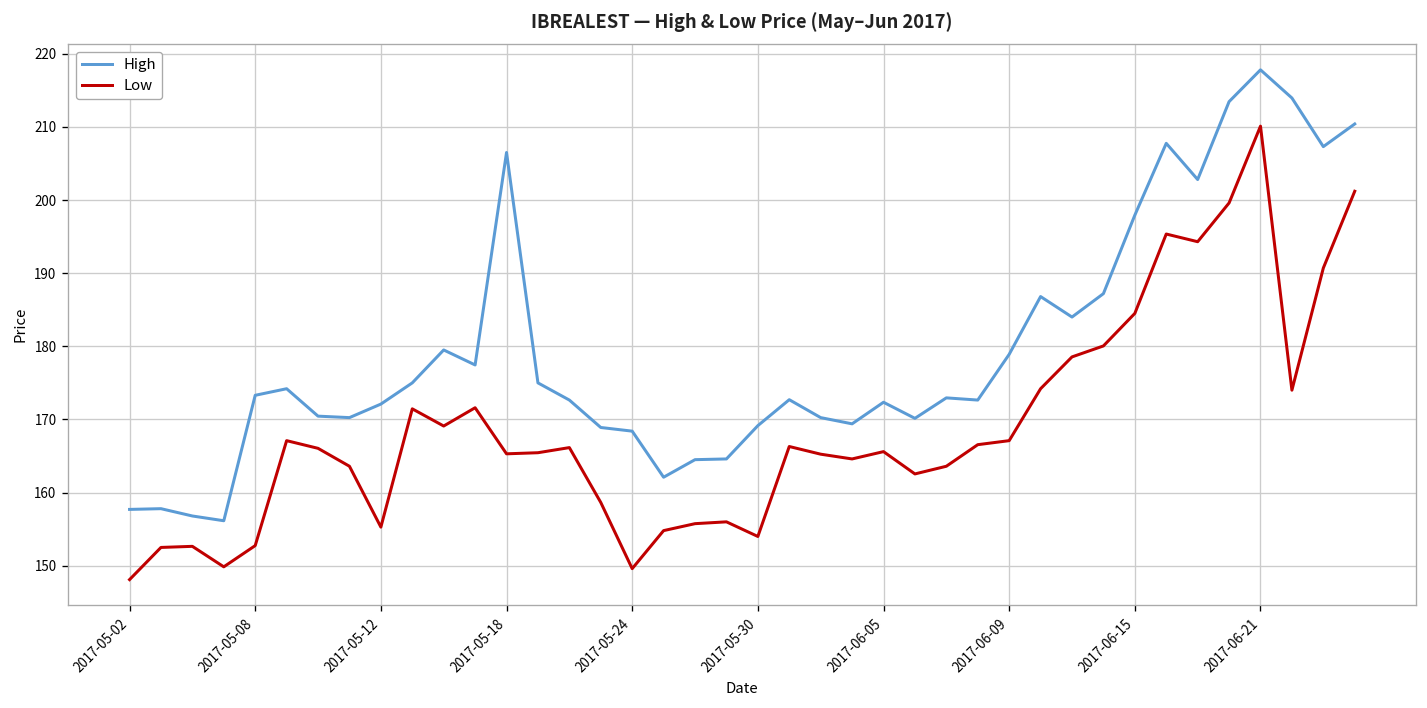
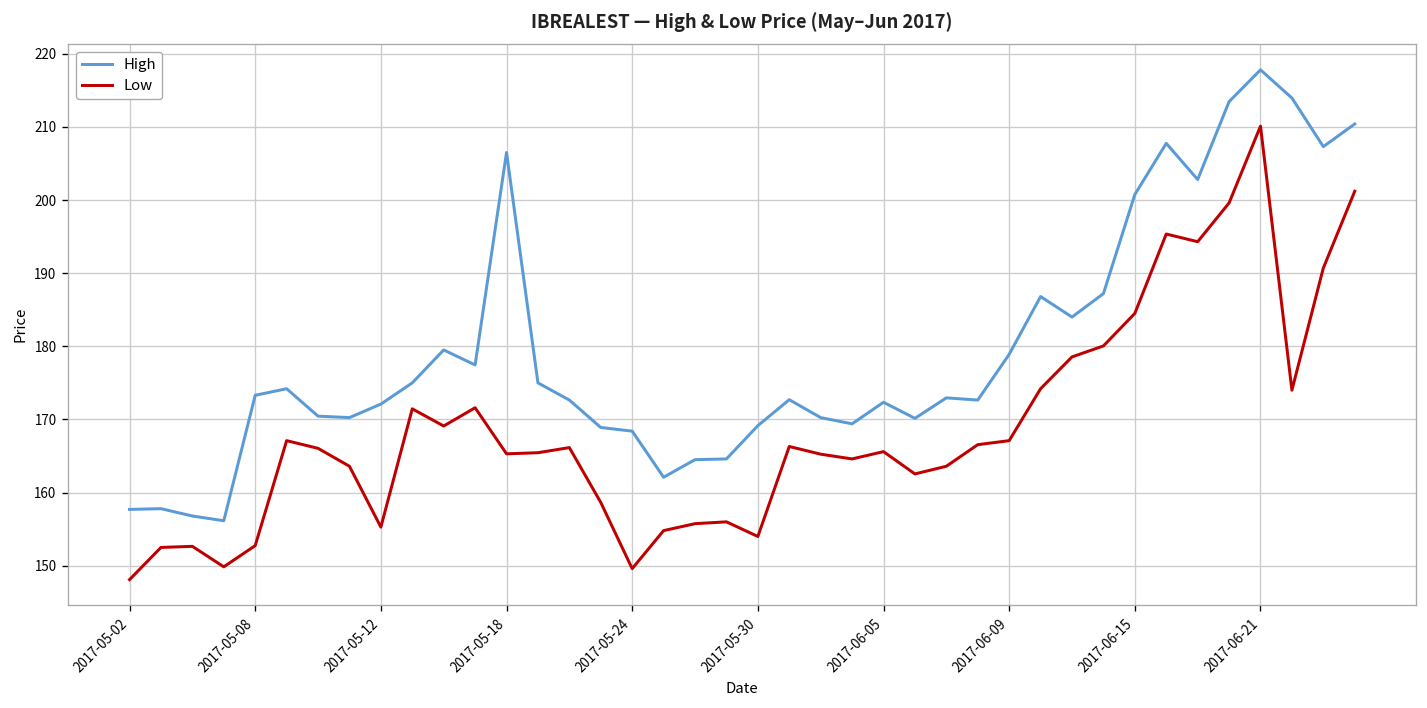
  {
    "High": {
      "2017-05-02": 158,
      "2017-05-08": 173,
      "2017-05-12": 172,
      "2017-05-18": 207,
      "2017-05-24": 168,
      "2017-05-30": 169,
      "2017-06-05": 172,
      "2017-06-09": 179,
-     "2017-06-15": 198,
+     "2017-06-15": 201,
      "2017-06-21": 218
    },
    "Low": {
      "2017-05-02": 148,
      "2017-05-08": 153,
      "2017-05-12": 155,
      "2017-05-18": 165,
      "2017-05-24": 150,
      "2017-05-30": 154,
      "2017-06-05": 166,
      "2017-06-09": 167,
      "2017-06-15": 185,
      "2017-06-21": 210
    }
  }
